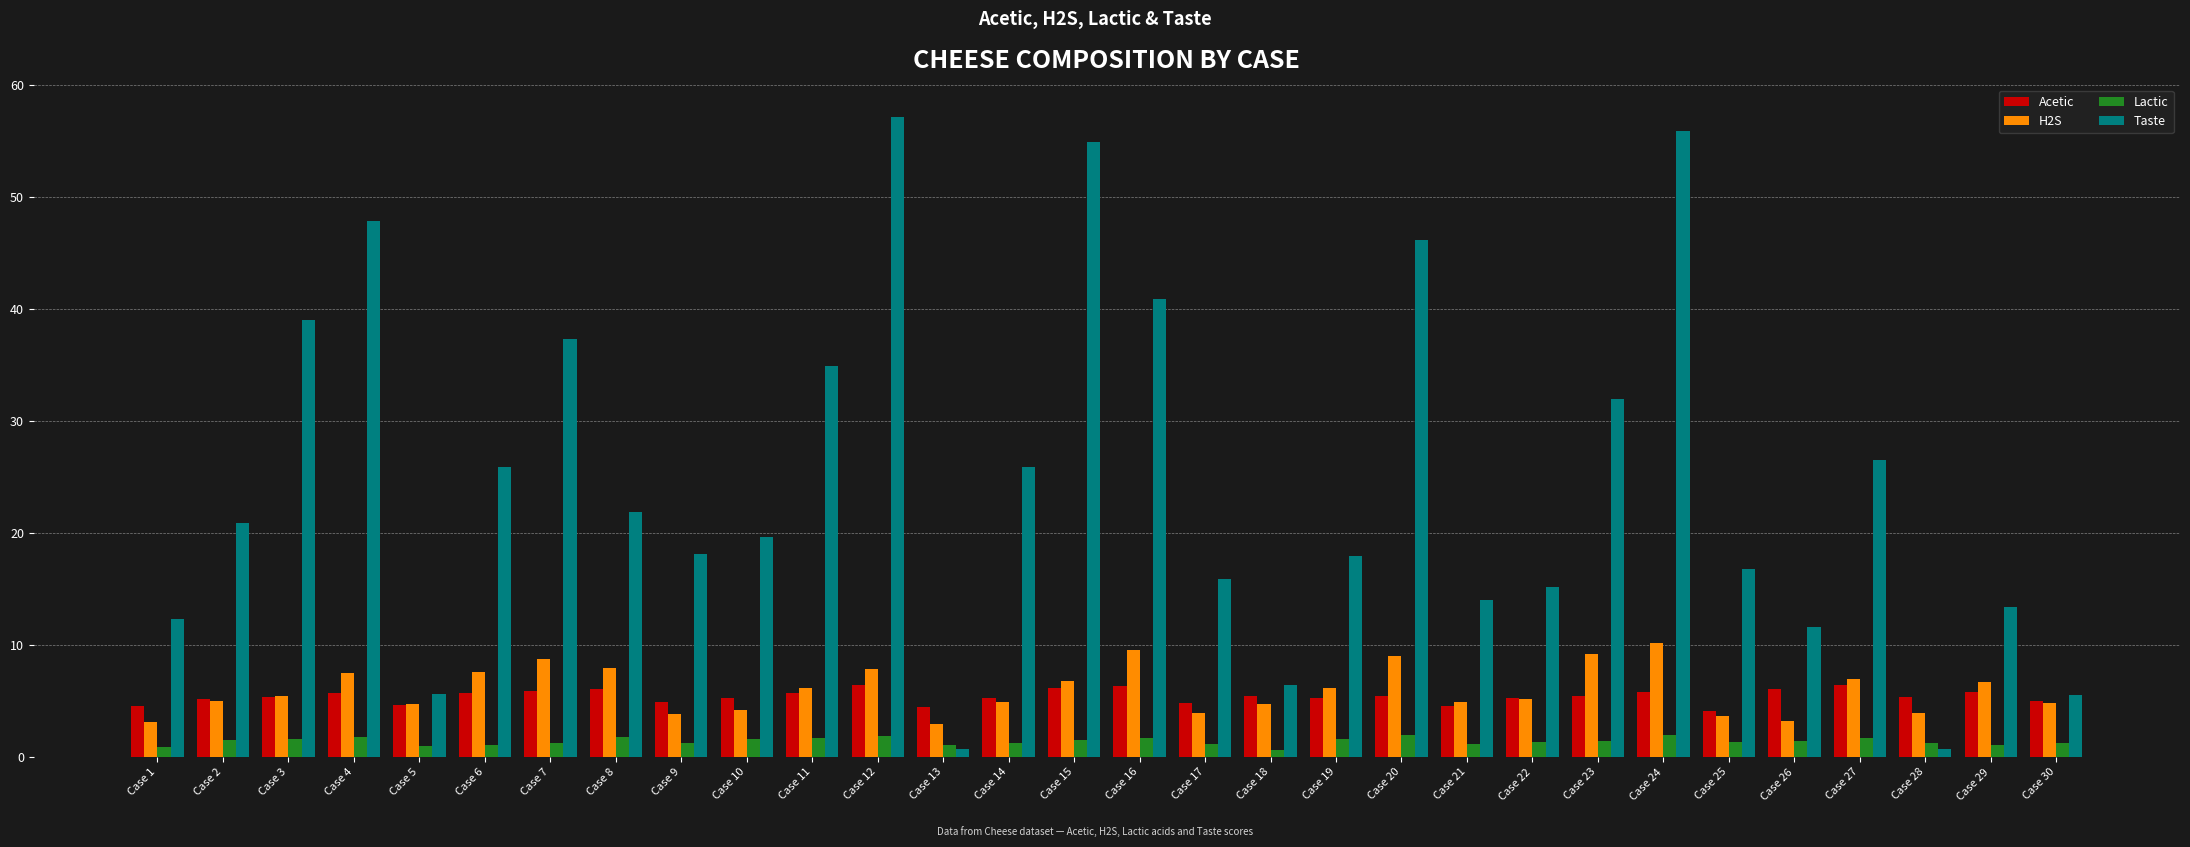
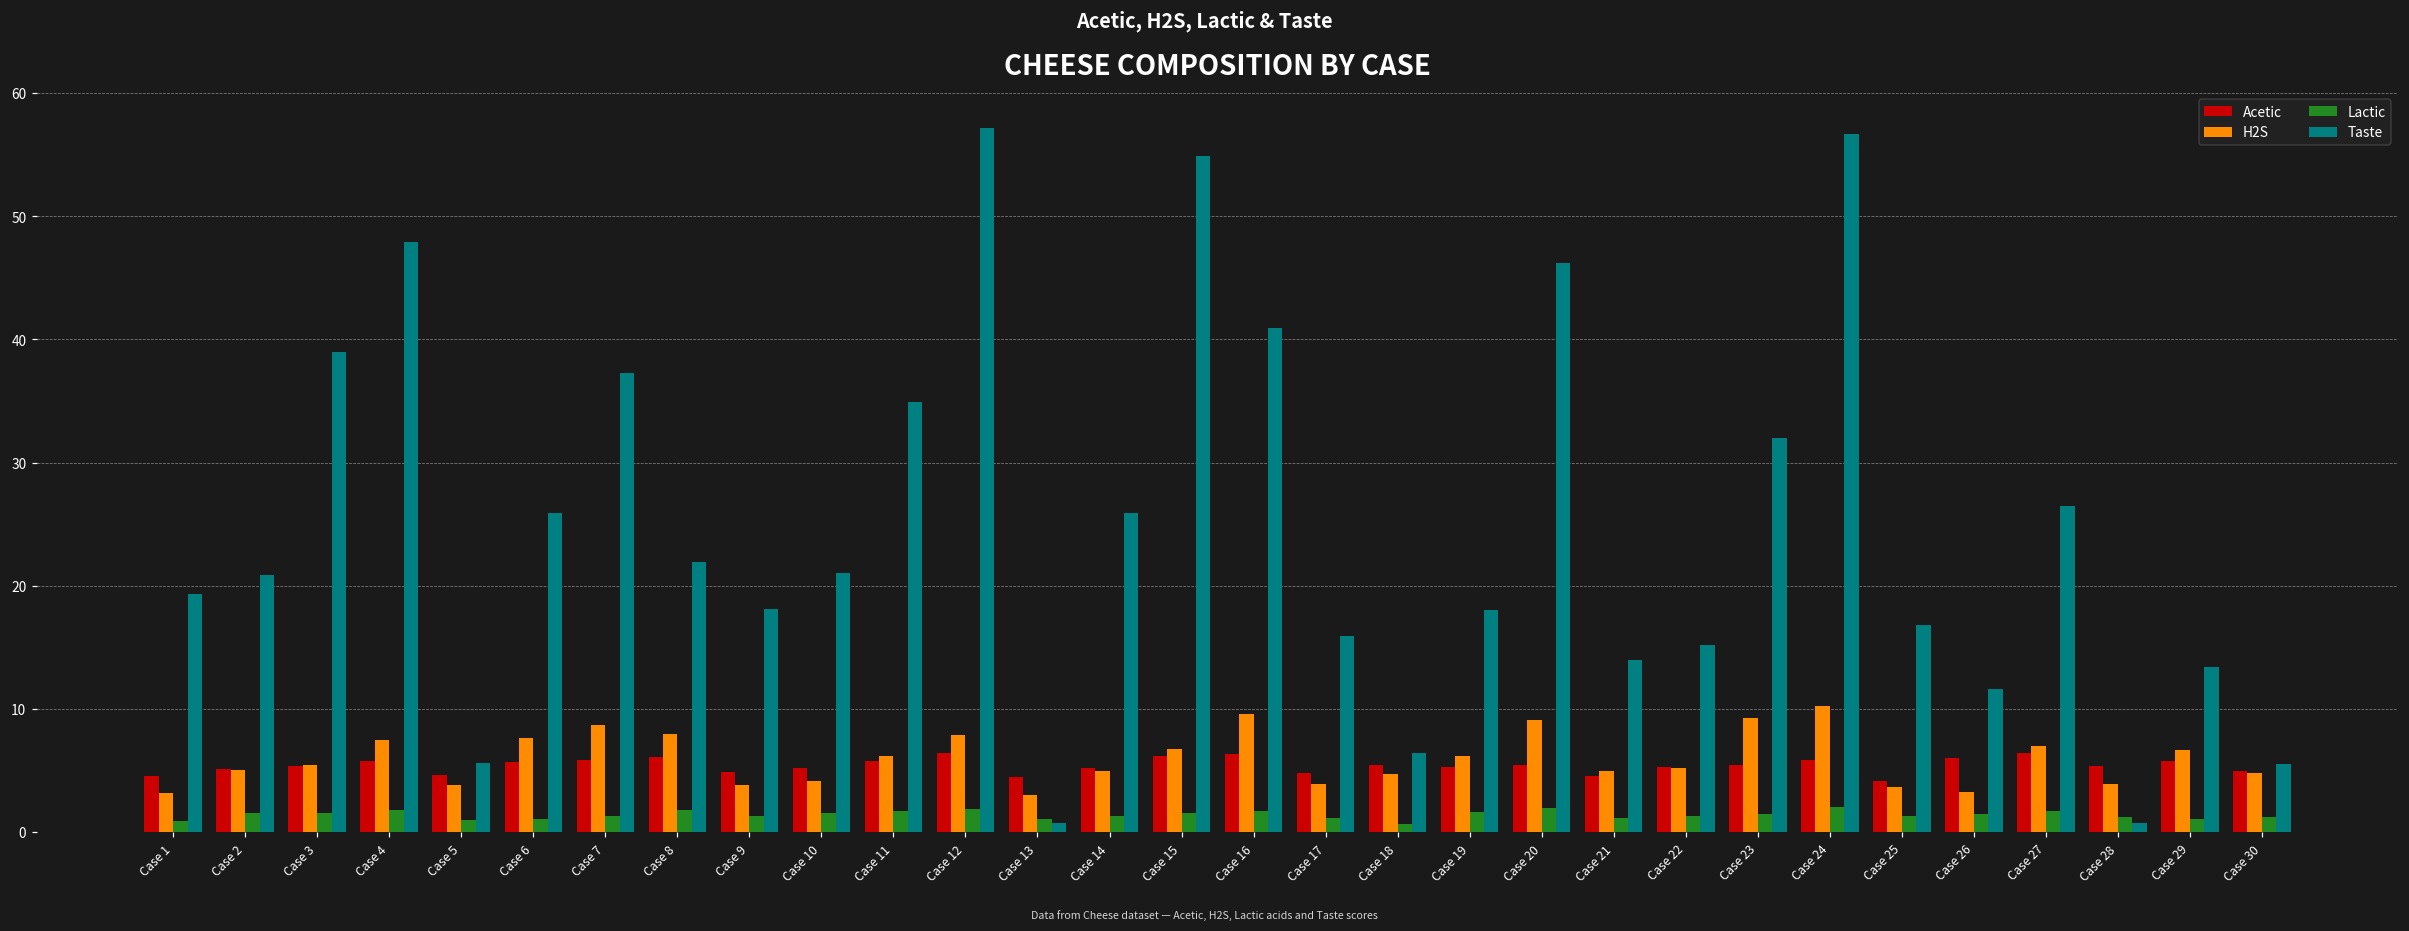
  {
    "Acetic": {
      "Case 1": 4.5,
      "Case 2": 5.2,
      "Case 3": 5.4,
      "Case 4": 5.8,
      "Case 5": 4.7,
      "Case 6": 5.7,
      "Case 7": 5.9,
      "Case 8": 6.1,
      "Case 9": 4.9,
      "Case 10": 5.2,
      "Case 11": 5.7,
      "Case 12": 6.4,
      "Case 13": 4.5,
      "Case 14": 5.2,
      "Case 15": 6.2,
      "Case 16": 6.4,
      "Case 17": 4.8,
      "Case 18": 5.4,
      "Case 19": 5.2,
      "Case 20": 5.4,
      "Case 21": 4.6,
      "Case 22": 5.3,
      "Case 23": 5.5,
      "Case 24": 5.9,
      "Case 25": 4.1,
      "Case 26": 6.0,
      "Case 27": 6.5,
      "Case 28": 5.3,
      "Case 29": 5.8,
      "Case 30": 5.0
    },
    "H2S": {
      "Case 1": 3.1,
      "Case 2": 5.0,
      "Case 3": 5.4,
      "Case 4": 7.5,
-     "Case 5": 4.7,
+     "Case 5": 3.8,
      "Case 6": 7.6,
      "Case 7": 8.7,
      "Case 8": 8.0,
      "Case 9": 3.9,
      "Case 10": 4.2,
      "Case 11": 6.1,
      "Case 12": 7.9,
      "Case 13": 3.0,
      "Case 14": 4.9,
      "Case 15": 6.8,
      "Case 16": 9.6,
      "Case 17": 3.9,
      "Case 18": 4.7,
      "Case 19": 6.2,
      "Case 20": 9.1,
      "Case 21": 4.9,
      "Case 22": 5.2,
      "Case 23": 9.2,
      "Case 24": 10.2,
      "Case 25": 3.7,
      "Case 26": 3.2,
      "Case 27": 7.0,
      "Case 28": 3.9,
      "Case 29": 6.7,
      "Case 30": 4.8
    },
    "Lactic": {
      "Case 1": 0.9,
      "Case 2": 1.5,
      "Case 3": 1.6,
      "Case 4": 1.8,
      "Case 5": 1.0,
      "Case 6": 1.1,
      "Case 7": 1.3,
      "Case 8": 1.8,
      "Case 9": 1.3,
      "Case 10": 1.6,
      "Case 11": 1.7,
      "Case 12": 1.9,
      "Case 13": 1.1,
      "Case 14": 1.3,
      "Case 15": 1.5,
      "Case 16": 1.7,
      "Case 17": 1.2,
      "Case 18": 0.7,
      "Case 19": 1.6,
      "Case 20": 2.0,
      "Case 21": 1.2,
      "Case 22": 1.3,
      "Case 23": 1.4,
      "Case 24": 2.0,
      "Case 25": 1.3,
      "Case 26": 1.5,
      "Case 27": 1.7,
      "Case 28": 1.3,
      "Case 29": 1.1,
      "Case 30": 1.3
    },
    "Taste": {
-     "Case 1": 12.3,
+     "Case 1": 19.3,
      "Case 2": 20.9,
      "Case 3": 39.0,
      "Case 4": 47.9,
      "Case 5": 5.6,
      "Case 6": 25.9,
      "Case 7": 37.3,
      "Case 8": 21.9,
      "Case 9": 18.1,
-     "Case 10": 19.7,
+     "Case 10": 21.0,
      "Case 11": 34.9,
      "Case 12": 57.2,
      "Case 13": 0.7,
      "Case 14": 25.9,
      "Case 15": 54.9,
      "Case 16": 40.9,
      "Case 17": 15.9,
      "Case 18": 6.4,
      "Case 19": 18.0,
      "Case 20": 46.2,
      "Case 21": 14.0,
      "Case 22": 15.2,
      "Case 23": 32.0,
-     "Case 24": 55.9,
+     "Case 24": 56.7,
      "Case 25": 16.8,
      "Case 26": 11.6,
      "Case 27": 26.5,
      "Case 28": 0.7,
      "Case 29": 13.4,
      "Case 30": 5.5
    }
  }
